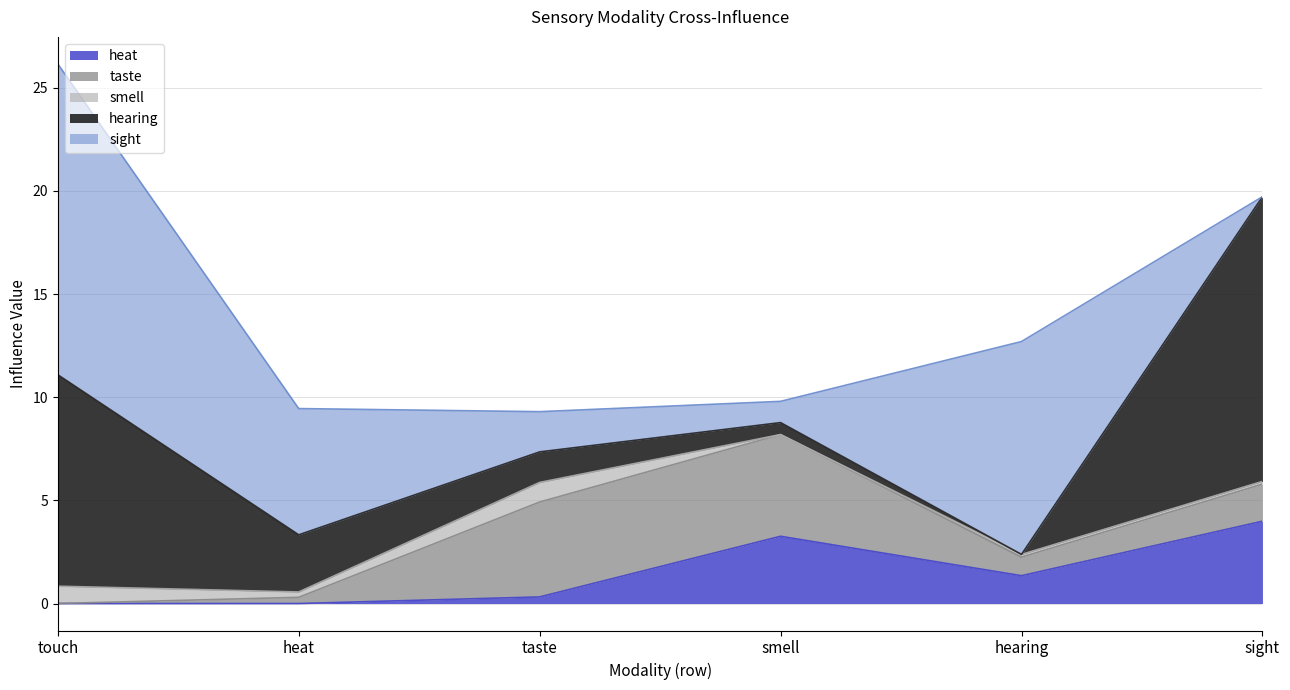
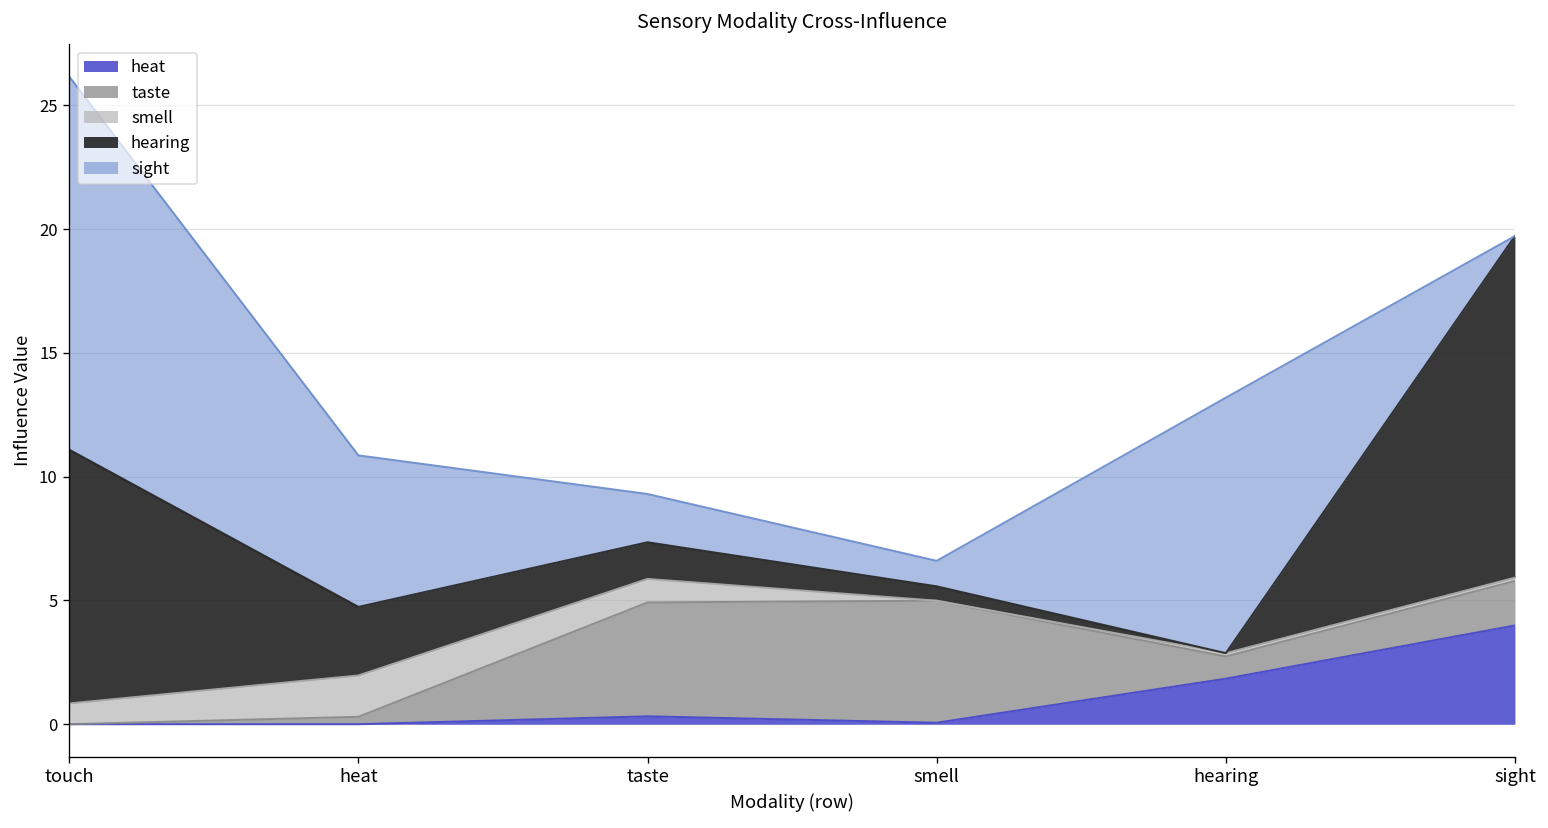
  {
    "heat": {
      "heat": 0.0,
      "taste": 0.3,
-     "smell": 3.3,
-     "hearing": 1.4,
+     "smell": 0.1,
+     "hearing": 1.8,
      "sight": 4.0
    },
    "taste": {
      "heat": 0.3,
      "taste": 4.6,
      "hearing": 0.9,
      "sight": 1.8
    },
    "smell": {
      "touch": 0.8,
-     "heat": 0.3,
+     "heat": 1.7,
      "taste": 1.0,
      "sight": 0.1
    },
    "hearing": {
      "touch": 10.3,
      "heat": 2.8,
      "taste": 1.5,
      "smell": 0.6
    },
    "sight": {
      "touch": 15.1,
      "heat": 6.1,
      "taste": 1.9,
      "smell": 1.0,
      "hearing": 10.3
    }
  }
